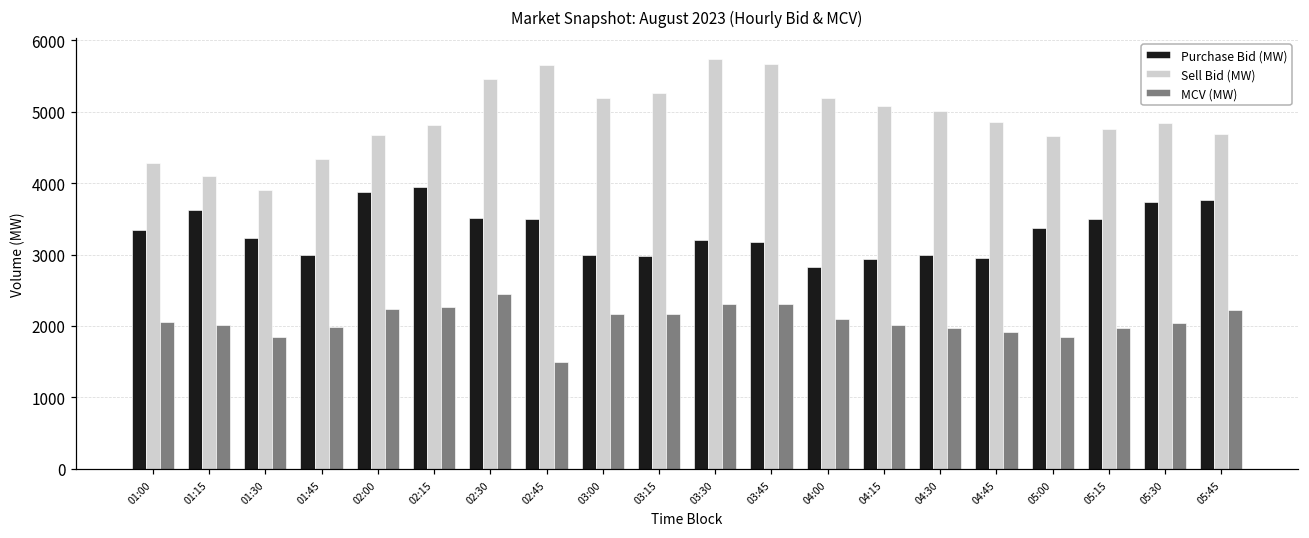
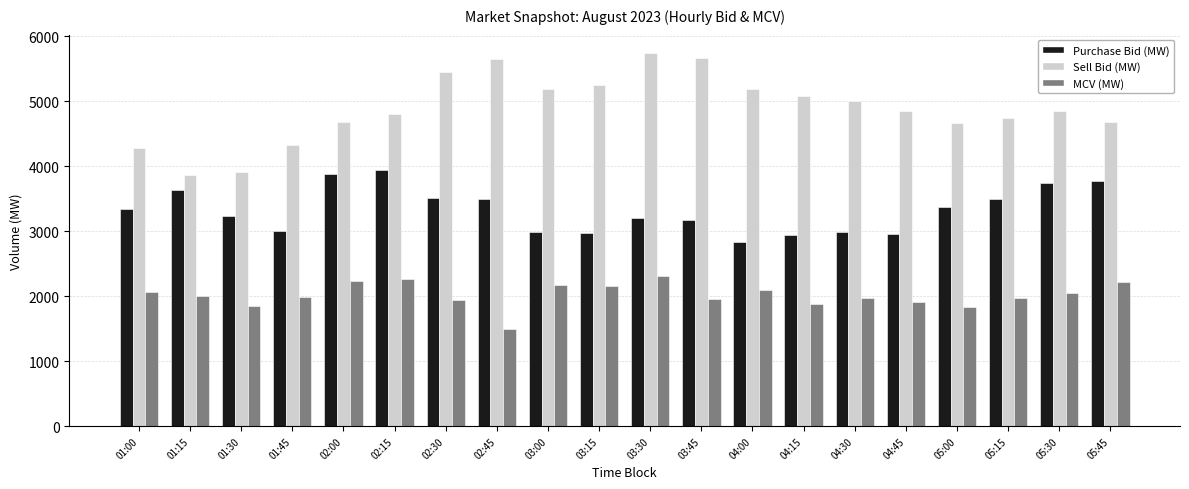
  {
    "Purchase Bid (MW)": {
      "01:00": 3300,
      "01:15": 3600,
      "01:30": 3200,
      "01:45": 3000,
      "02:00": 3900,
      "02:15": 3900,
      "02:30": 3500,
      "02:45": 3500,
      "03:00": 3000,
      "03:15": 3000,
      "03:30": 3200,
      "03:45": 3200,
      "04:00": 2800,
      "04:15": 2900,
      "04:30": 3000,
      "04:45": 3000,
      "05:00": 3400,
      "05:15": 3500,
      "05:30": 3700,
      "05:45": 3800
    },
    "Sell Bid (MW)": {
      "01:00": 4300,
-     "01:15": 4100,
+     "01:15": 3900,
      "01:30": 3900,
      "01:45": 4300,
      "02:00": 4700,
      "02:15": 4800,
      "02:30": 5500,
      "02:45": 5700,
      "03:00": 5200,
      "03:15": 5300,
      "03:30": 5700,
      "03:45": 5700,
      "04:00": 5200,
      "04:15": 5100,
      "04:30": 5000,
      "04:45": 4900,
      "05:00": 4700,
      "05:15": 4800,
      "05:30": 4800,
      "05:45": 4700
    },
    "MCV (MW)": {
      "01:00": 2100,
      "01:15": 2000,
      "01:30": 1800,
      "01:45": 2000,
      "02:00": 2200,
      "02:15": 2300,
-     "02:30": 2400,
+     "02:30": 1900,
      "02:45": 1500,
      "03:00": 2200,
      "03:15": 2200,
      "03:30": 2300,
-     "03:45": 2300,
+     "03:45": 2000,
      "04:00": 2100,
-     "04:15": 2000,
+     "04:15": 1900,
      "04:30": 2000,
      "04:45": 1900,
      "05:00": 1800,
      "05:15": 2000,
      "05:30": 2000,
      "05:45": 2200
    }
  }
